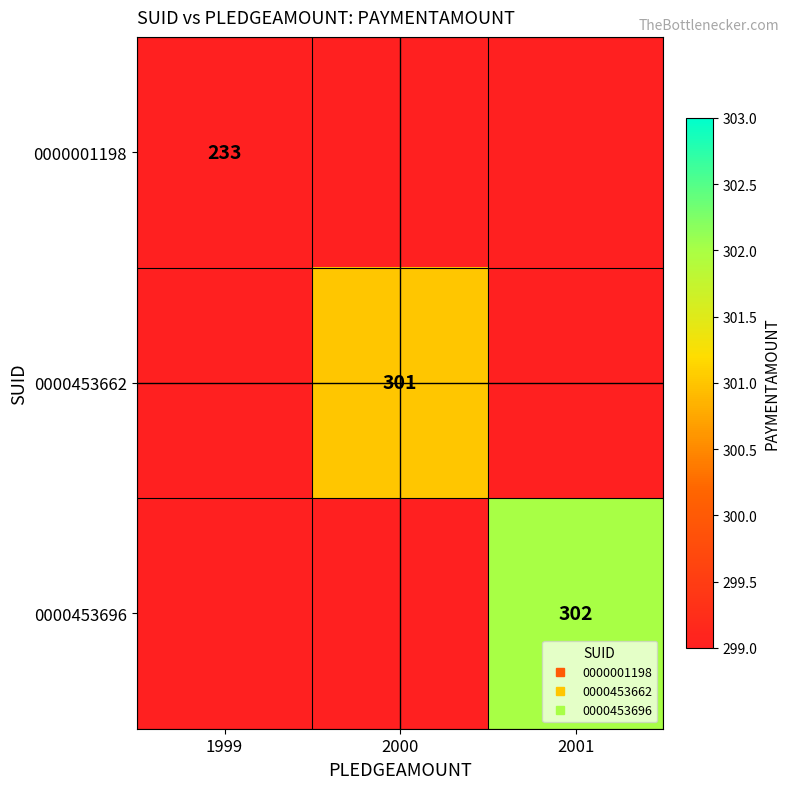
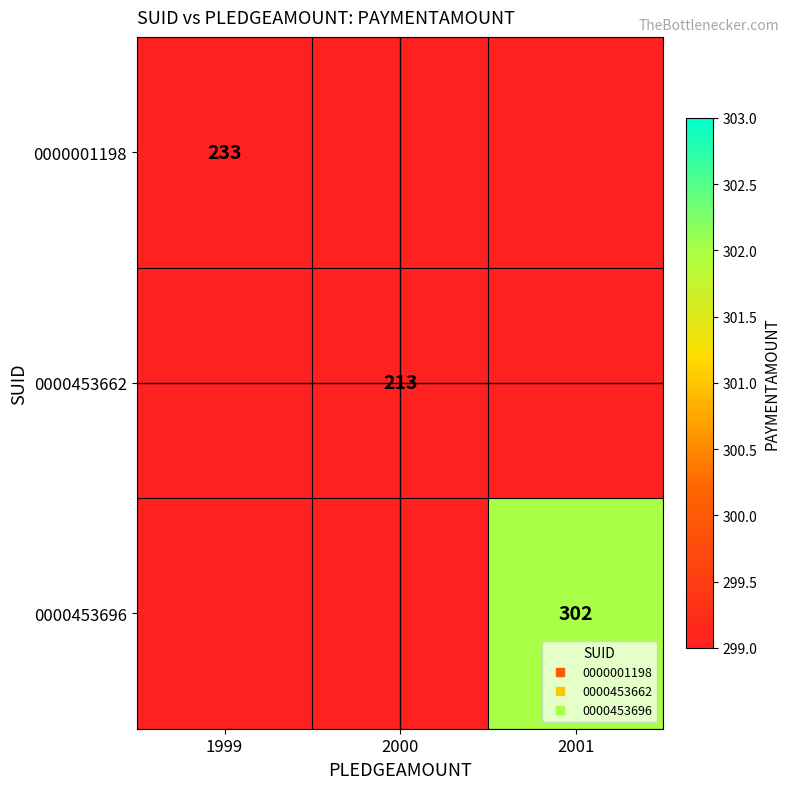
  {
    "0000001198": {
      "1999": 233
    },
    "0000453662": {
-     "2000": 301
+     "2000": 213
    },
    "0000453696": {
      "2001": 302
    }
  }
